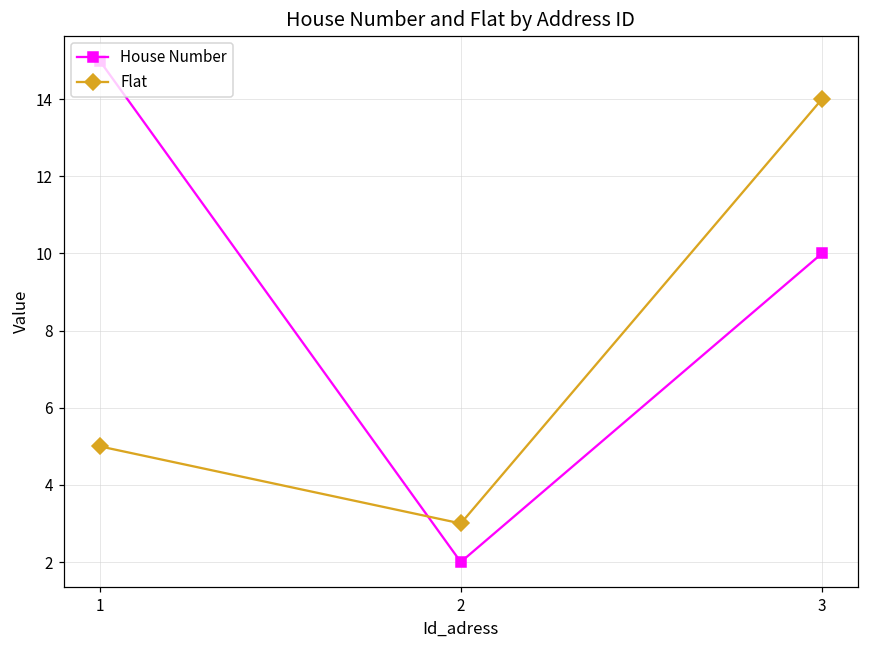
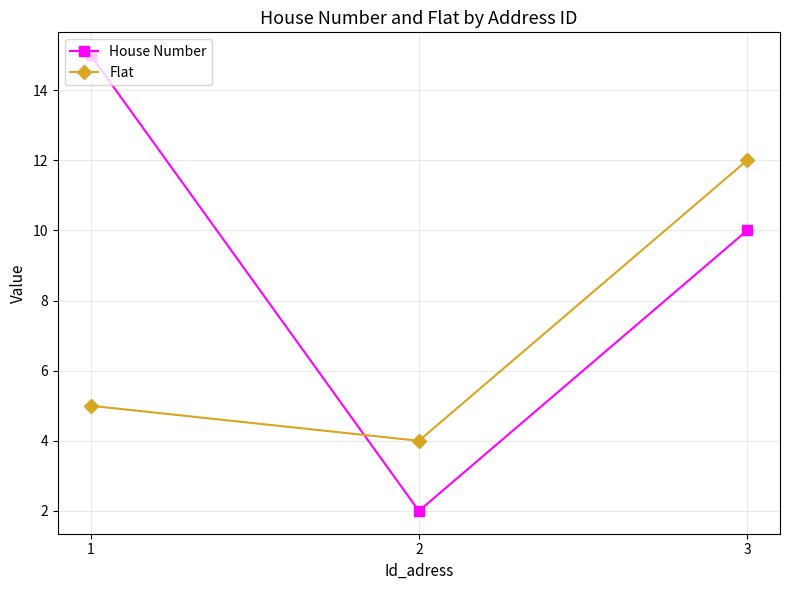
  {
    "House Number": {
      "2": 2,
      "3": 10
    },
    "Flat": {
      "1": 5,
-     "2": 3,
-     "3": 14
+     "2": 4,
+     "3": 12
    }
  }
